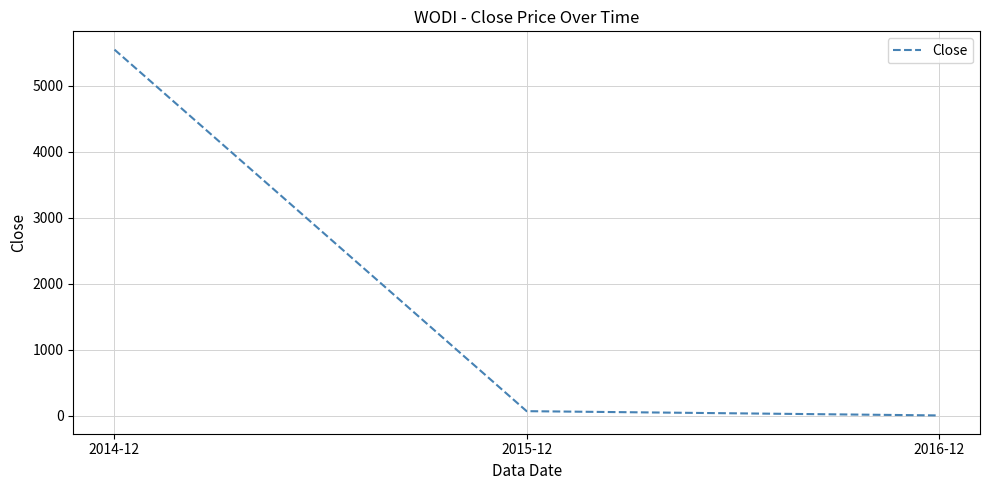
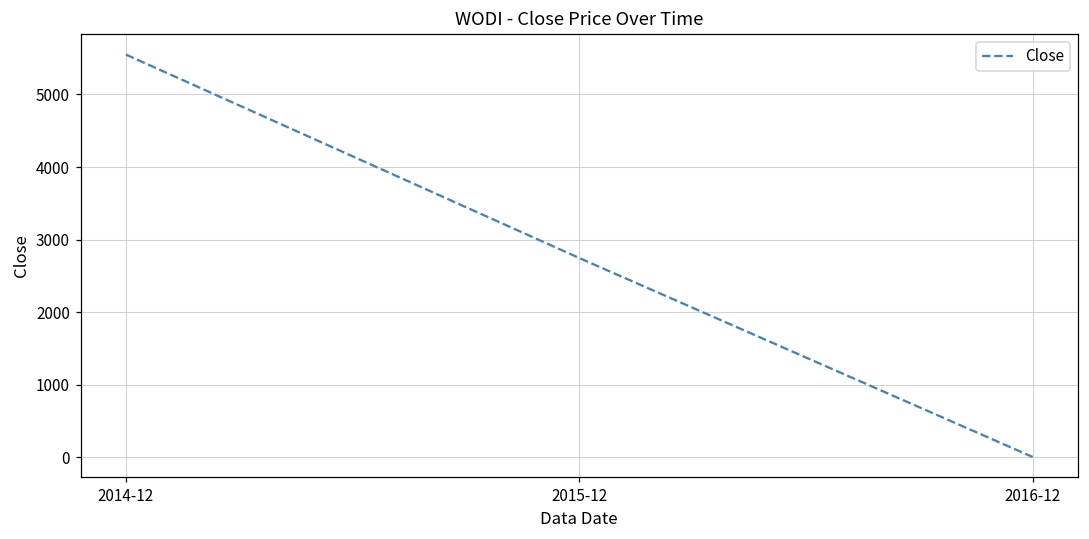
  {
    "2014-12": 5600,
-   "2015-12": 100,
+   "2015-12": 2700,
    "2016-12": 0
  }
